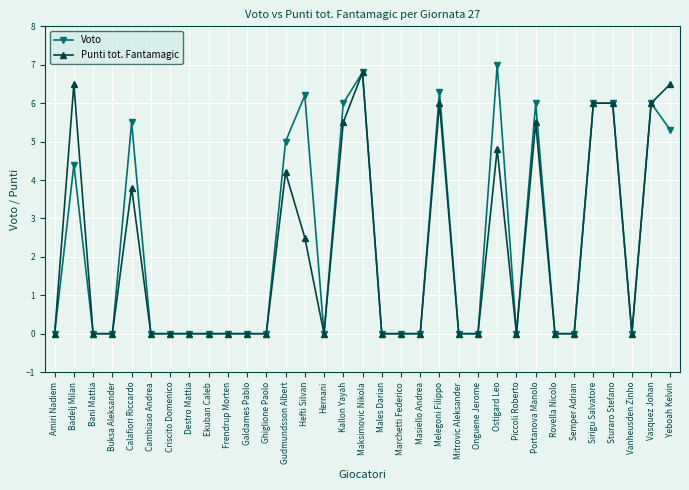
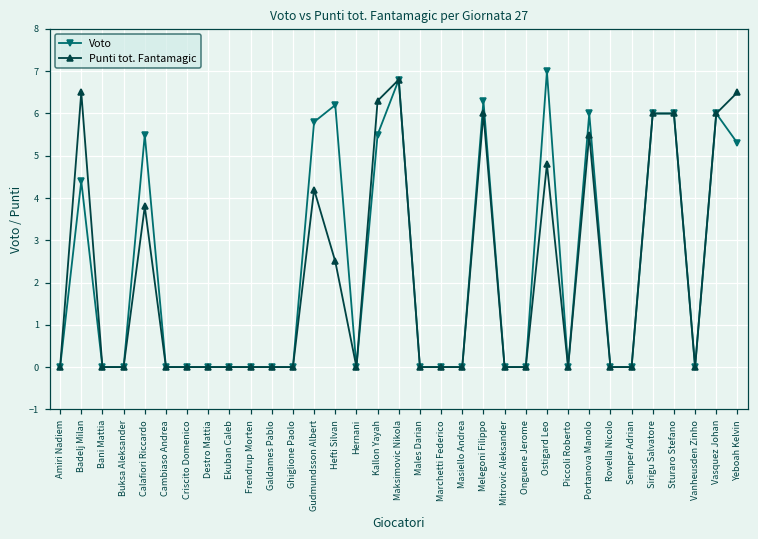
  {
    "Voto": {
      "Badelj Milan": 4.4,
      "Calafiori Riccardo": 5.5,
-     "Gudmundsson Albert": 5.0,
+     "Gudmundsson Albert": 5.8,
      "Hefti Silvan": 6.2,
-     "Kallon Yayah": 6.0,
+     "Kallon Yayah": 5.5,
      "Melegoni Filippo": 6.3,
      "Ostigard Leo": 7.0,
      "Portanova Manolo": 6.0,
      "Yeboah Kelvin": 5.3
    },
    "Punti tot. Fantamagic": {
      "Badelj Milan": 6.5,
      "Calafiori Riccardo": 3.8,
      "Gudmundsson Albert": 4.2,
      "Hefti Silvan": 2.5,
-     "Kallon Yayah": 5.5,
+     "Kallon Yayah": 6.3,
      "Melegoni Filippo": 6.0,
      "Ostigard Leo": 4.8,
      "Portanova Manolo": 5.5,
      "Yeboah Kelvin": 6.5
    }
  }
